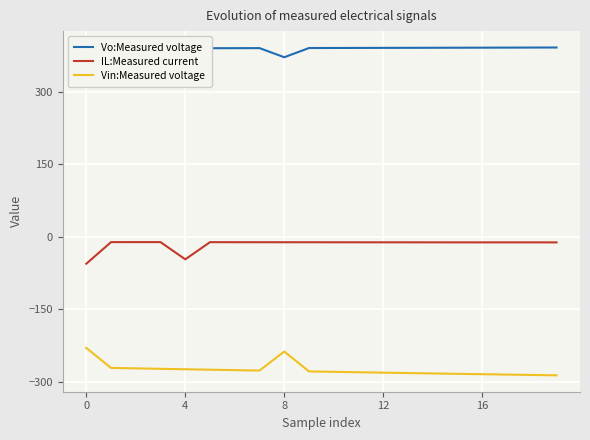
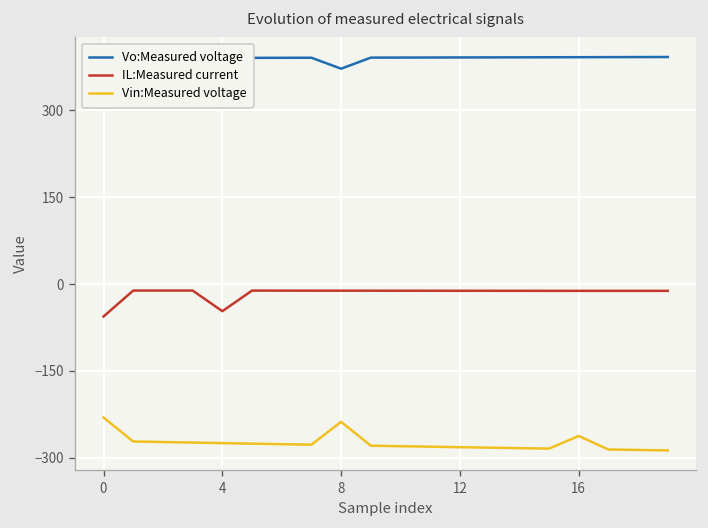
  {
    "Vo:Measured voltage": {
      "8": 370,
      "12": 390,
      "16": 390
    },
    "IL:Measured current": {
      "0": -60,
      "4": -50,
      "8": -10,
      "12": -10,
      "16": -10
    },
    "Vin:Measured voltage": {
      "0": -230,
      "4": -270,
      "8": -240,
      "12": -280,
-     "16": -280
+     "16": -260
    }
  }
